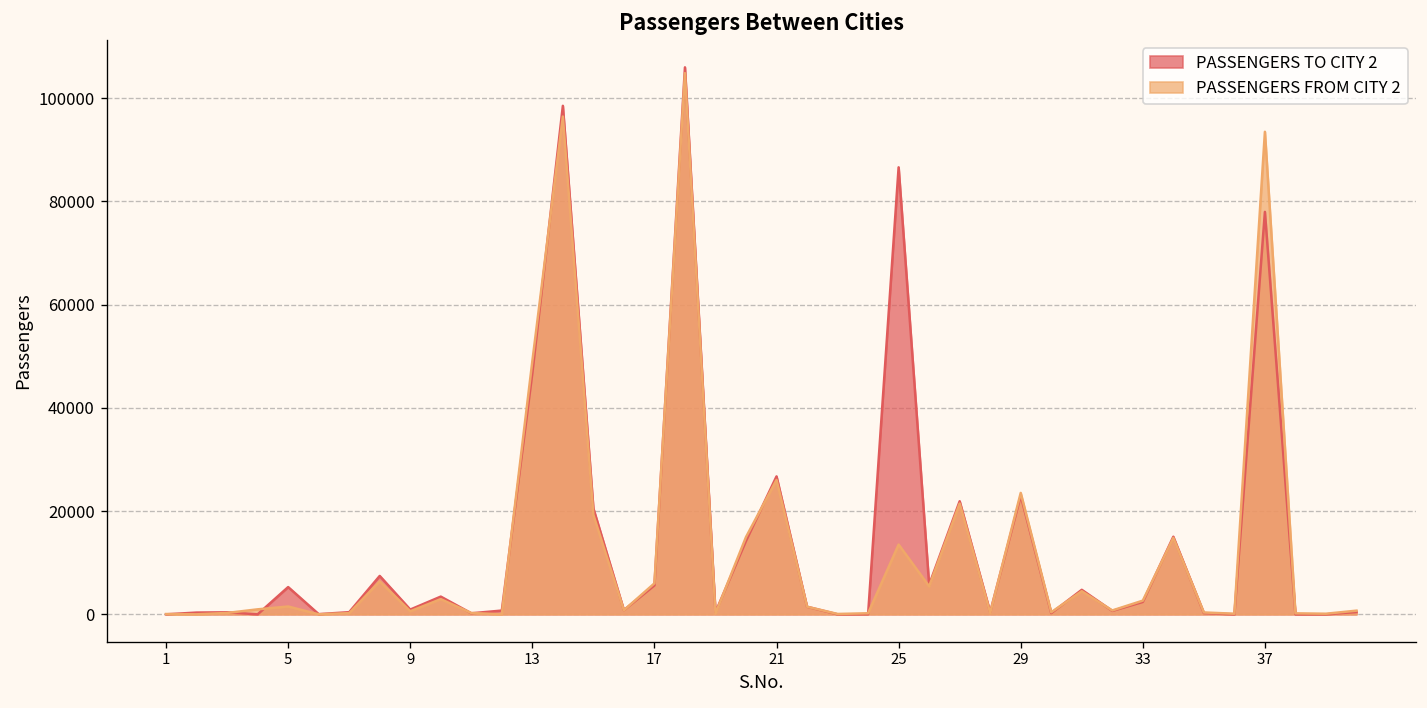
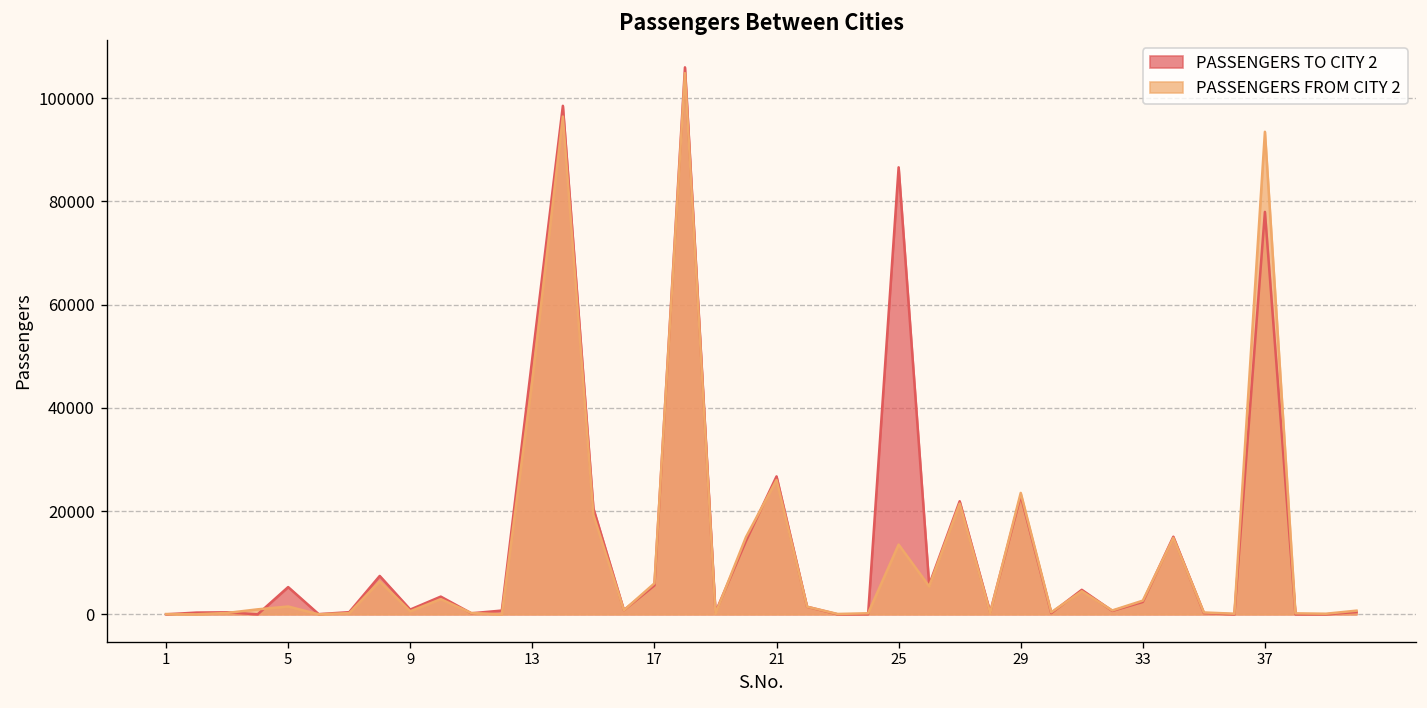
  {
    "PASSENGERS TO CITY 2": {
      "5": 5000,
-     "13": 47000,
+     "13": 50000,
      "21": 27000,
      "25": 87000,
      "37": 78000
    },
    "PASSENGERS FROM CITY 2": {
      "5": 2000,
-     "13": 49000,
+     "13": 45000,
      "21": 26000,
      "25": 14000,
      "37": 93000
    }
  }
